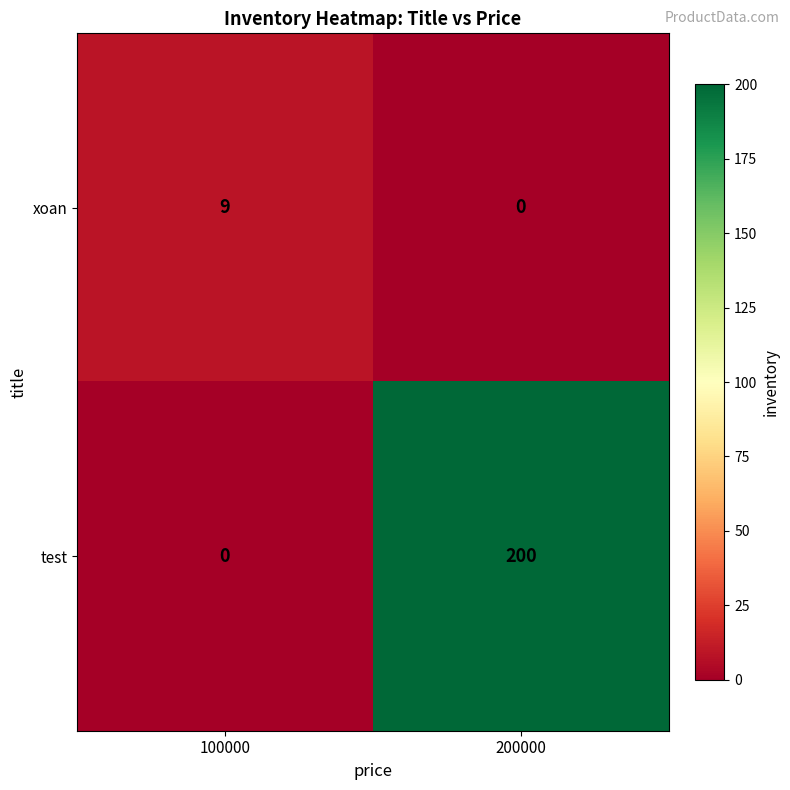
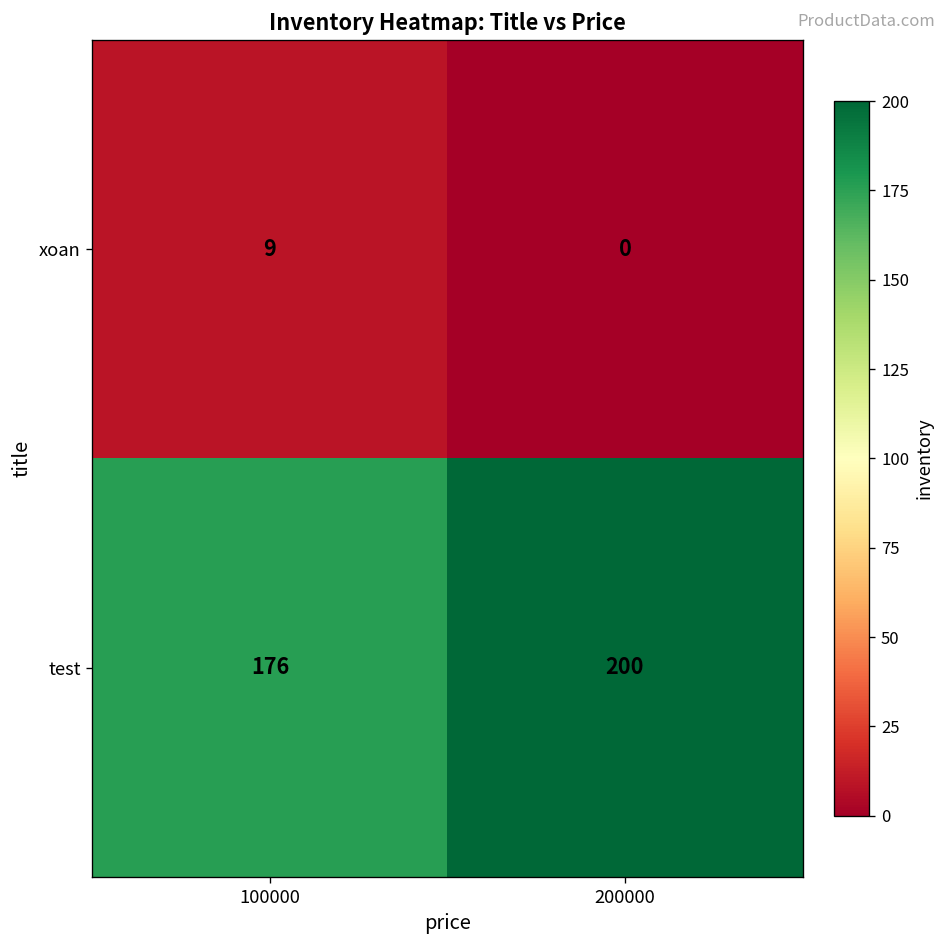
  {
    "xoan": {
      "100000": 9,
      "200000": 0
    },
    "test": {
-     "100000": 0,
+     "100000": 176,
      "200000": 200
    }
  }
